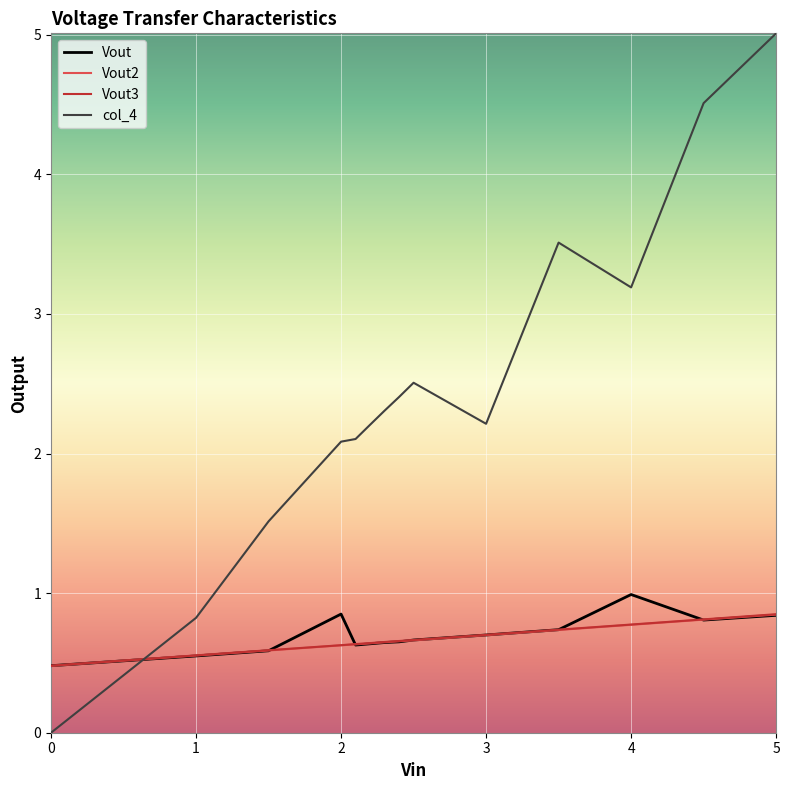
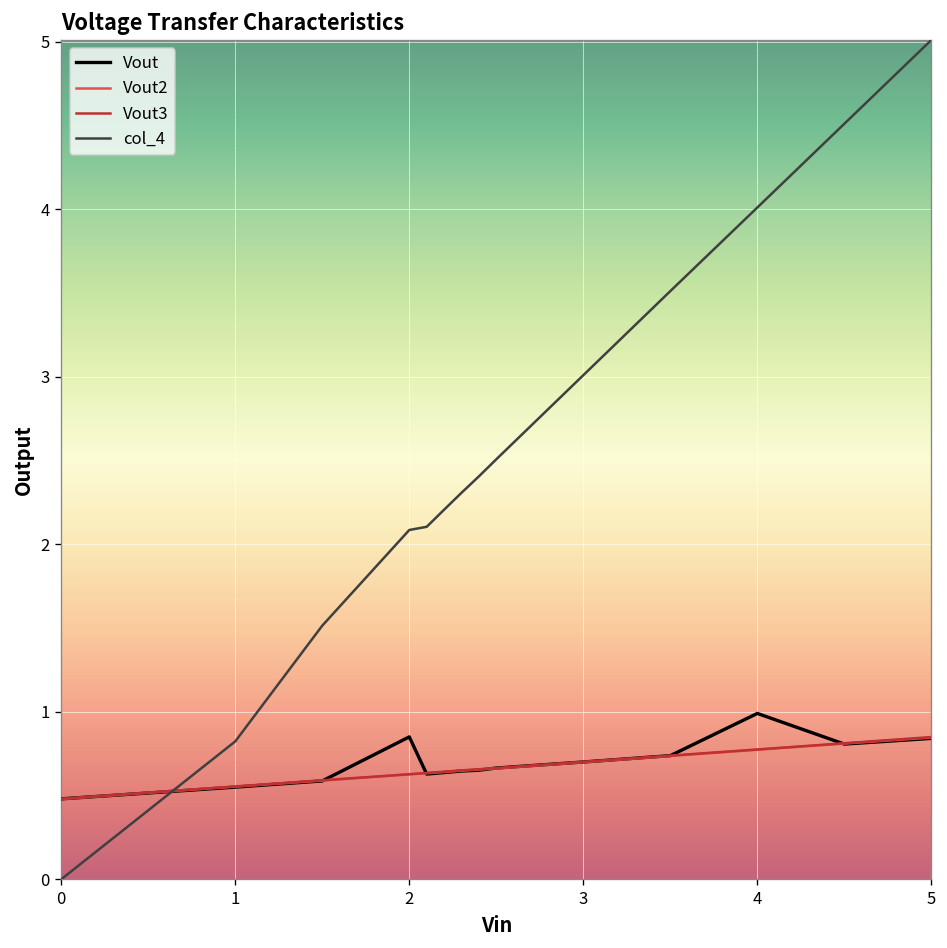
  {
    "Vout": {
      "2": 0.85,
      "4": 0.99
    },
    "col_4": {
      "0": 0.00,
      "1": 0.82,
      "2": 2.09,
-     "3": 2.21,
-     "4": 3.19,
+     "3": 3.01,
+     "4": 4.01,
      "5": 5.01
    }
  }
